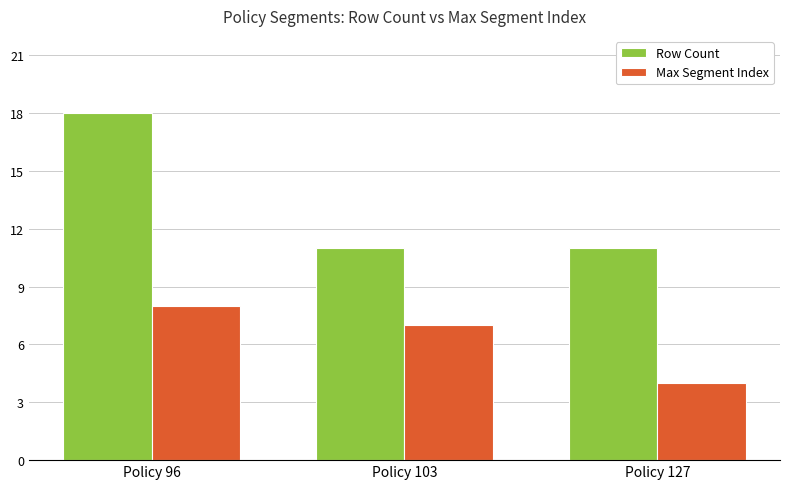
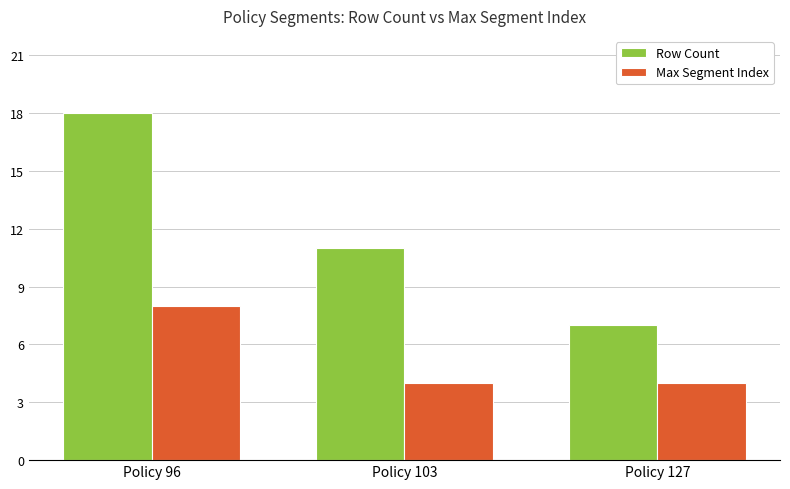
  {
    "Row Count": {
      "Policy 96": 18,
      "Policy 103": 11,
-     "Policy 127": 11
+     "Policy 127": 7
    },
    "Max Segment Index": {
      "Policy 96": 8,
-     "Policy 103": 7,
+     "Policy 103": 4,
      "Policy 127": 4
    }
  }
